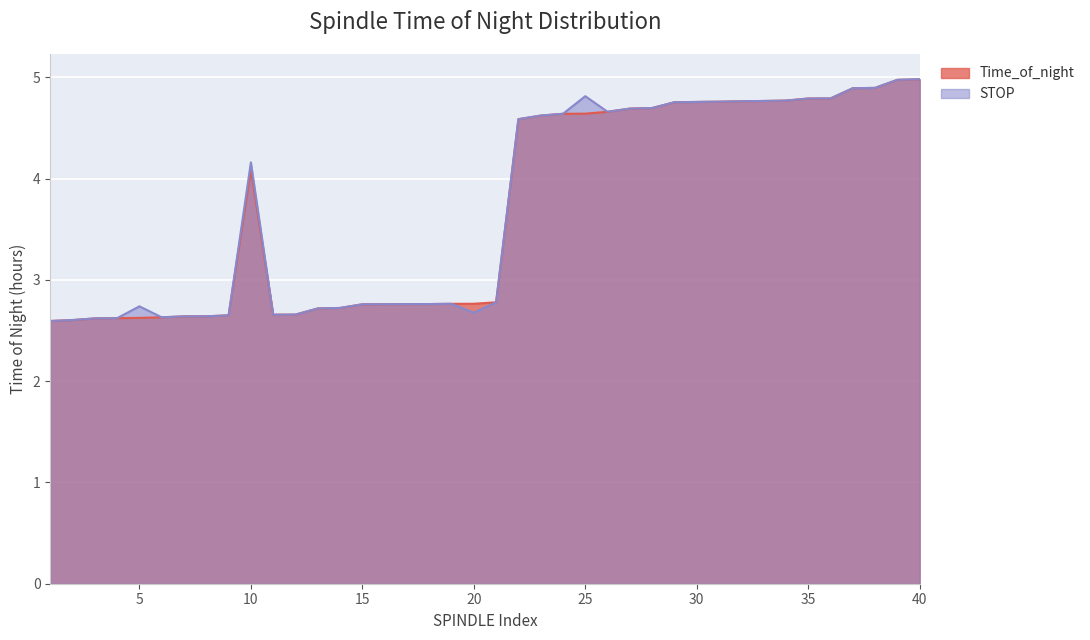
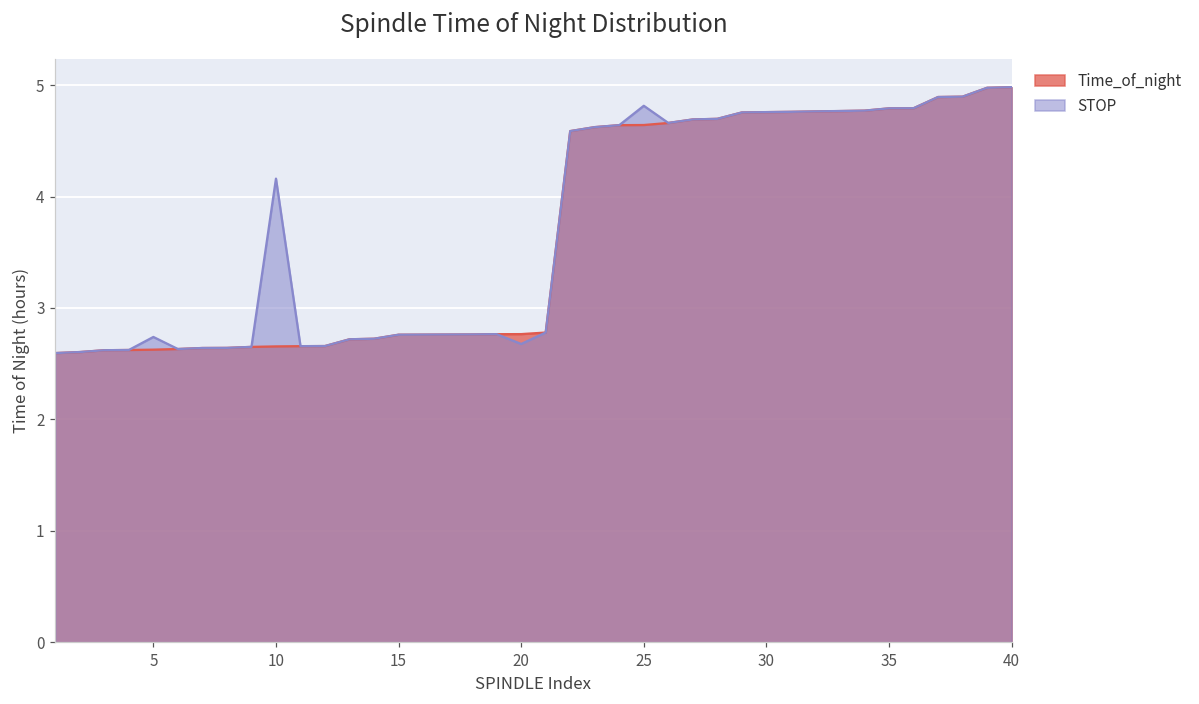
  {
    "Time_of_night": {
      "5": 2.63,
-     "10": 4.09,
+     "10": 2.65,
      "20": 2.77,
      "25": 4.64
    },
    "STOP": {
      "5": 2.74,
      "10": 4.16,
      "20": 2.68,
      "25": 4.82
    }
  }
